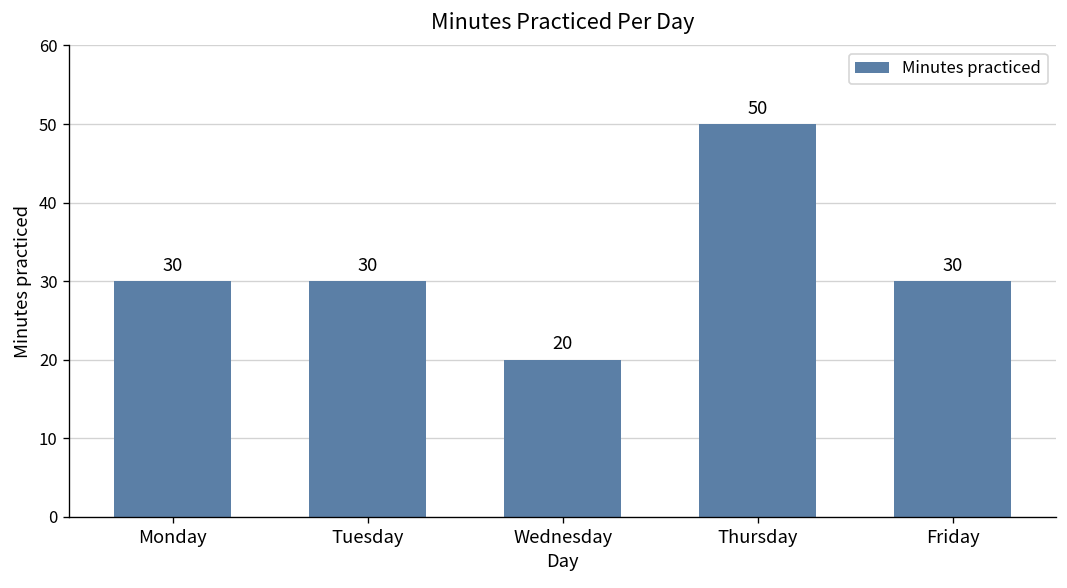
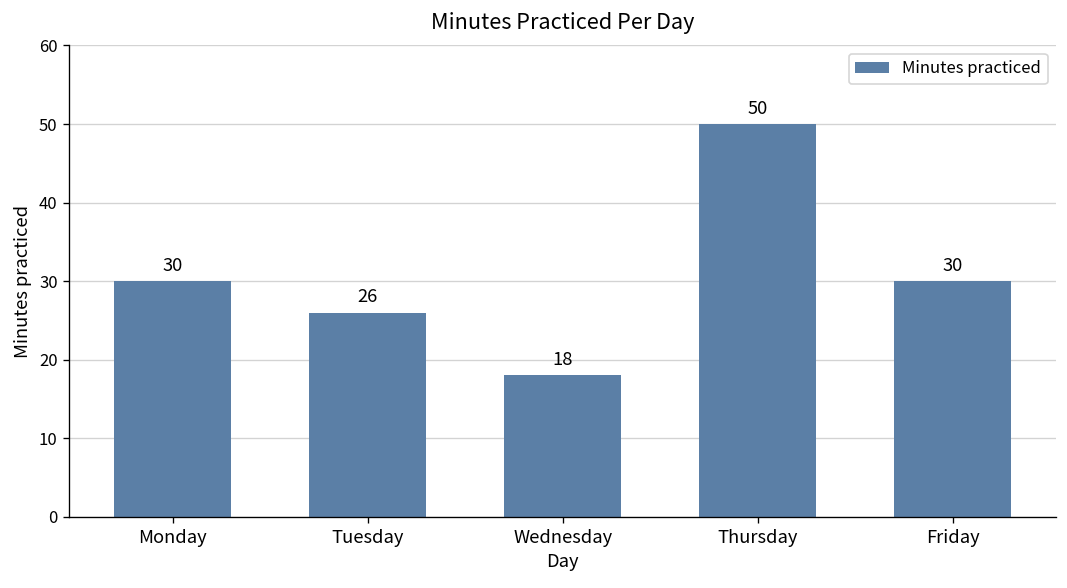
  {
    "Monday": 30,
-   "Tuesday": 30,
-   "Wednesday": 20,
+   "Tuesday": 26,
+   "Wednesday": 18,
    "Thursday": 50,
    "Friday": 30
  }
